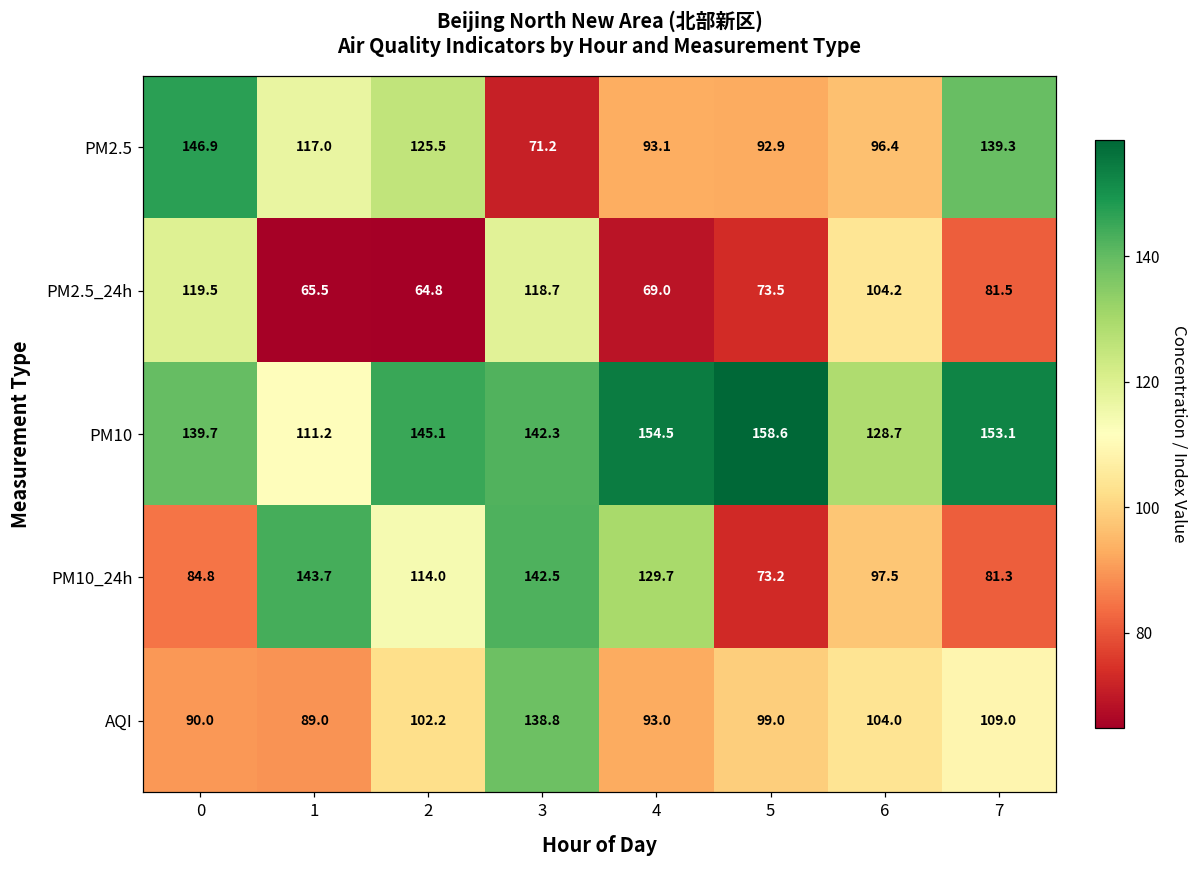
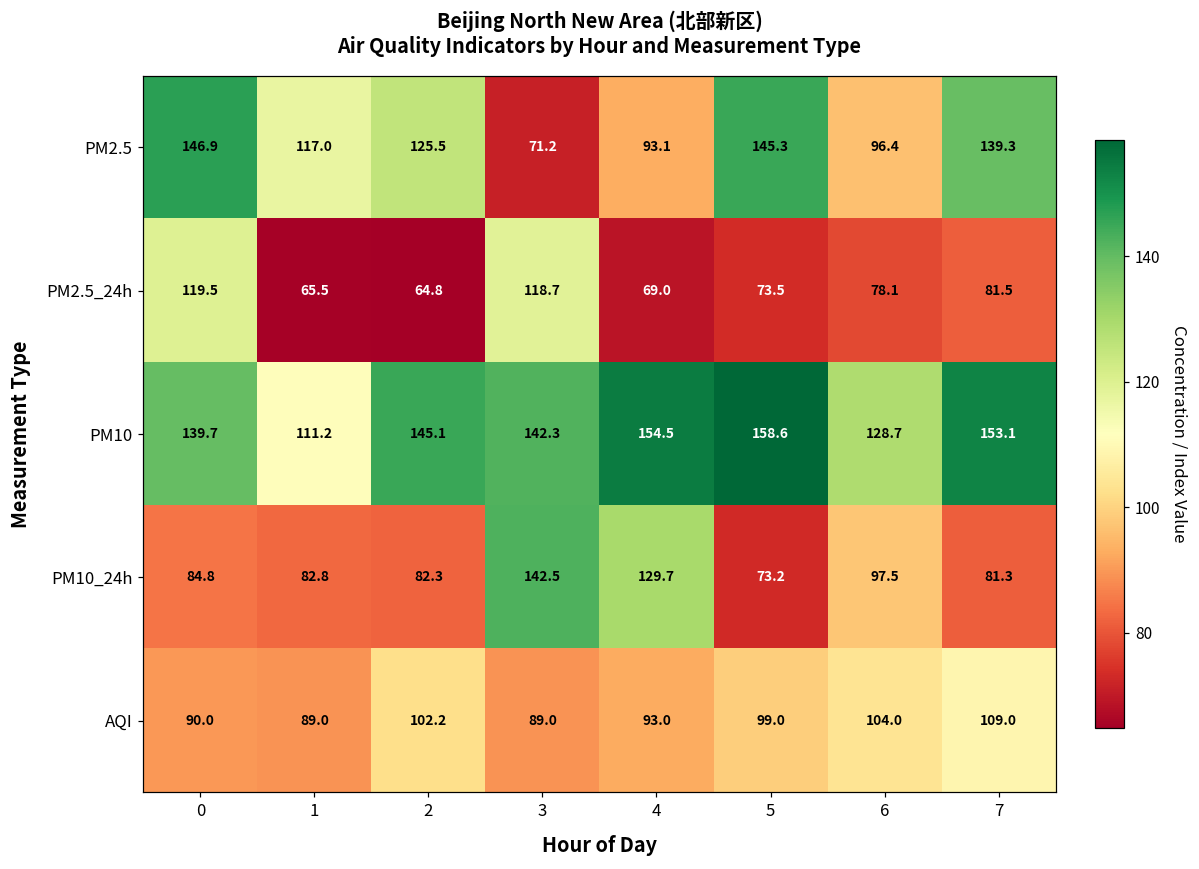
  {
    "PM2.5": {
      "0": 146.9,
      "1": 117.0,
      "2": 125.5,
      "3": 71.2,
      "4": 93.1,
-     "5": 92.9,
+     "5": 145.3,
      "6": 96.4,
      "7": 139.3
    },
    "PM2.5_24h": {
      "0": 119.5,
      "1": 65.5,
      "2": 64.8,
      "3": 118.7,
      "4": 69.0,
      "5": 73.5,
-     "6": 104.2,
+     "6": 78.1,
      "7": 81.5
    },
    "PM10": {
      "0": 139.7,
      "1": 111.2,
      "2": 145.1,
      "3": 142.3,
      "4": 154.5,
      "5": 158.6,
      "6": 128.7,
      "7": 153.1
    },
    "PM10_24h": {
      "0": 84.8,
-     "1": 143.7,
-     "2": 114.0,
+     "1": 82.8,
+     "2": 82.3,
      "3": 142.5,
      "4": 129.7,
      "5": 73.2,
      "6": 97.5,
      "7": 81.3
    },
    "AQI": {
      "0": 90.0,
      "1": 89.0,
      "2": 102.2,
-     "3": 138.8,
+     "3": 89.0,
      "4": 93.0,
      "5": 99.0,
      "6": 104.0,
      "7": 109.0
    }
  }
